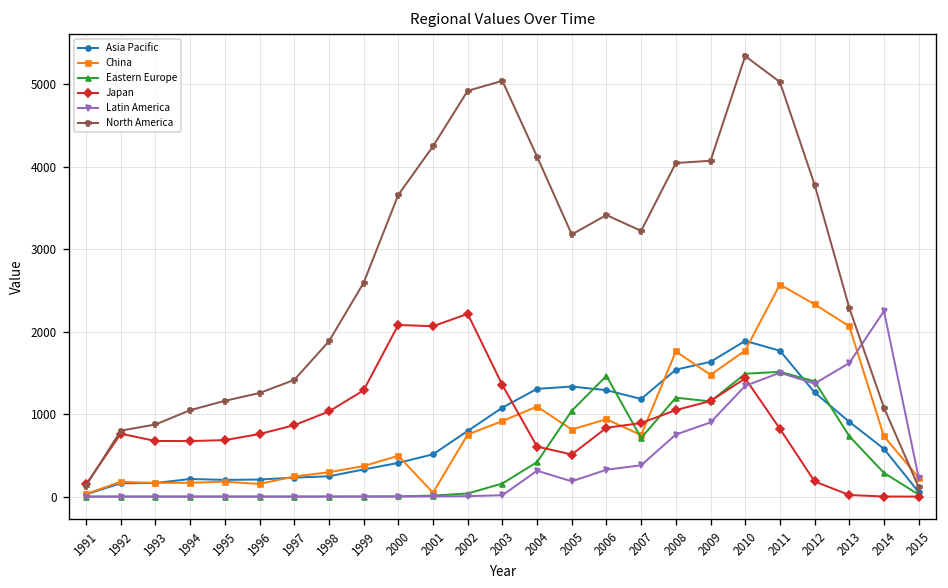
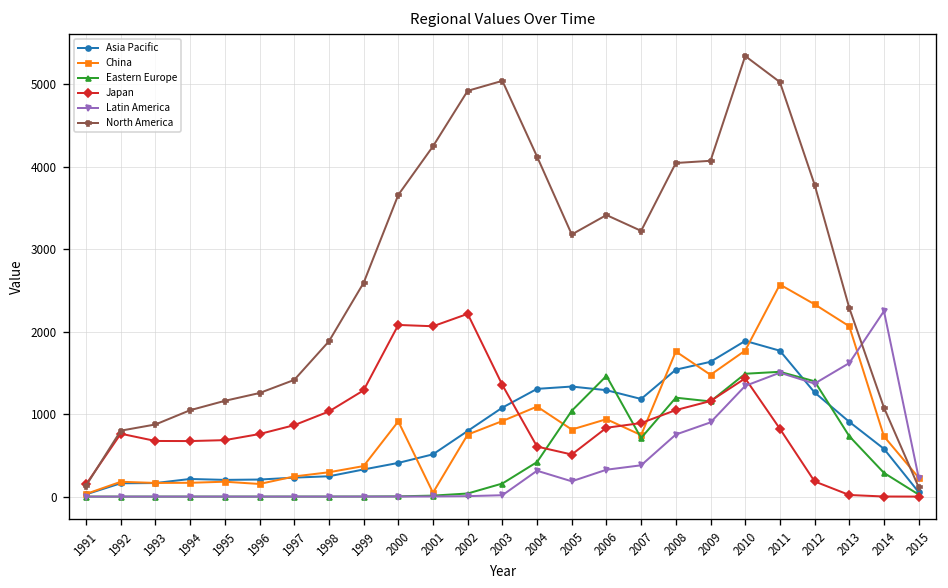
  {
    "Asia Pacific": {
      "1994": 200,
      "1996": 200,
      "1998": 200,
      "1999": 300,
      "2000": 400,
      "2001": 500,
      "2002": 800,
      "2003": 1100,
      "2004": 1300,
      "2005": 1300,
      "2006": 1300,
      "2007": 1200,
      "2008": 1500,
      "2009": 1600,
      "2010": 1900,
      "2011": 1800,
      "2012": 1300,
      "2013": 900,
      "2014": 600
    },
    "China": {
      "1994": 200,
      "1996": 200,
      "1998": 300,
      "1999": 400,
-     "2000": 500,
+     "2000": 900,
      "2002": 800,
      "2003": 900,
      "2004": 1100,
      "2005": 800,
      "2006": 900,
      "2008": 1800,
      "2009": 1500,
      "2010": 1800,
      "2011": 2600,
      "2012": 2300,
      "2013": 2100,
      "2014": 700
    },
    "Eastern Europe": {
      "2003": 200,
      "2004": 400,
      "2005": 1000,
      "2006": 1500,
      "2008": 1200,
      "2010": 1500,
      "2013": 700,
      "2014": 300
    },
    "Japan": {
      "1993": 700,
      "1994": 700,
      "1995": 700,
      "1996": 800,
      "1997": 900,
      "1998": 1000,
      "1999": 1300,
      "2000": 2100,
      "2001": 2100,
      "2002": 2200,
      "2003": 1400,
      "2004": 600,
      "2005": 500,
      "2006": 800,
      "2007": 900,
      "2008": 1000,
      "2010": 1400,
      "2011": 800,
      "2012": 200,
      "2013": 0,
      "2014": 0
    },
    "Latin America": {
      "2003": 0,
      "2004": 300,
      "2005": 200,
      "2006": 300,
      "2007": 400,
      "2008": 800,
      "2009": 900,
      "2010": 1300,
      "2013": 1600,
      "2014": 2200
    },
    "North America": {
      "1993": 900,
      "1994": 1000,
      "1995": 1200,
      "1996": 1300,
      "1997": 1400,
      "1998": 1900,
      "1999": 2600,
      "2000": 3700,
      "2001": 4200,
      "2002": 4900,
      "2003": 5000,
      "2004": 4100,
      "2005": 3200,
      "2006": 3400,
      "2007": 3200,
      "2008": 4000,
      "2009": 4100,
      "2010": 5300,
      "2011": 5000,
      "2012": 3800,
      "2013": 2300,
      "2014": 1100,
      "2015": 100
    }
  }
